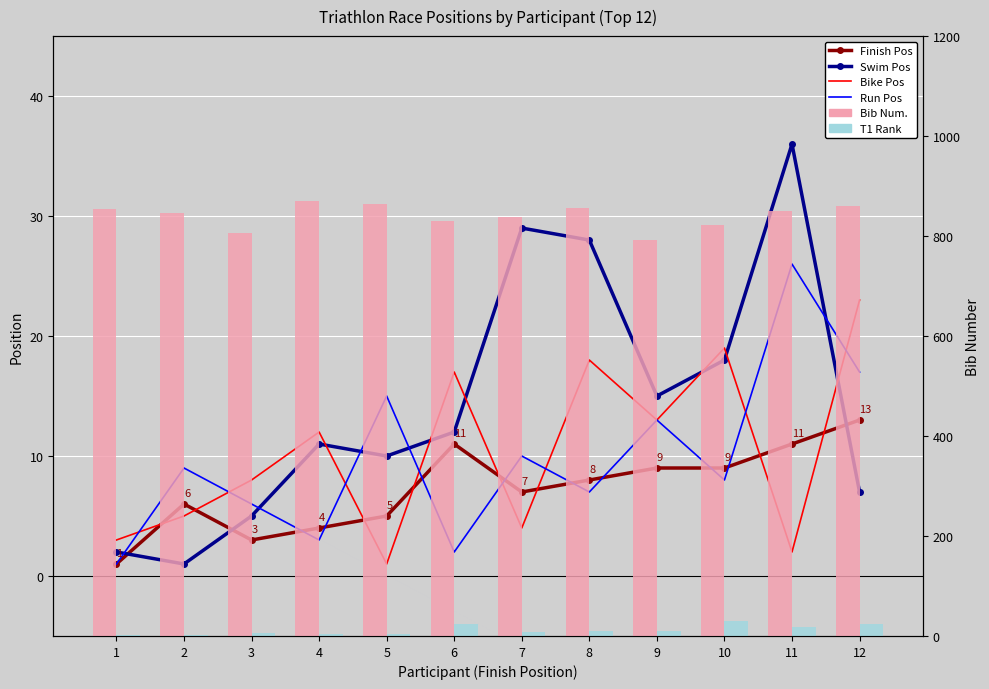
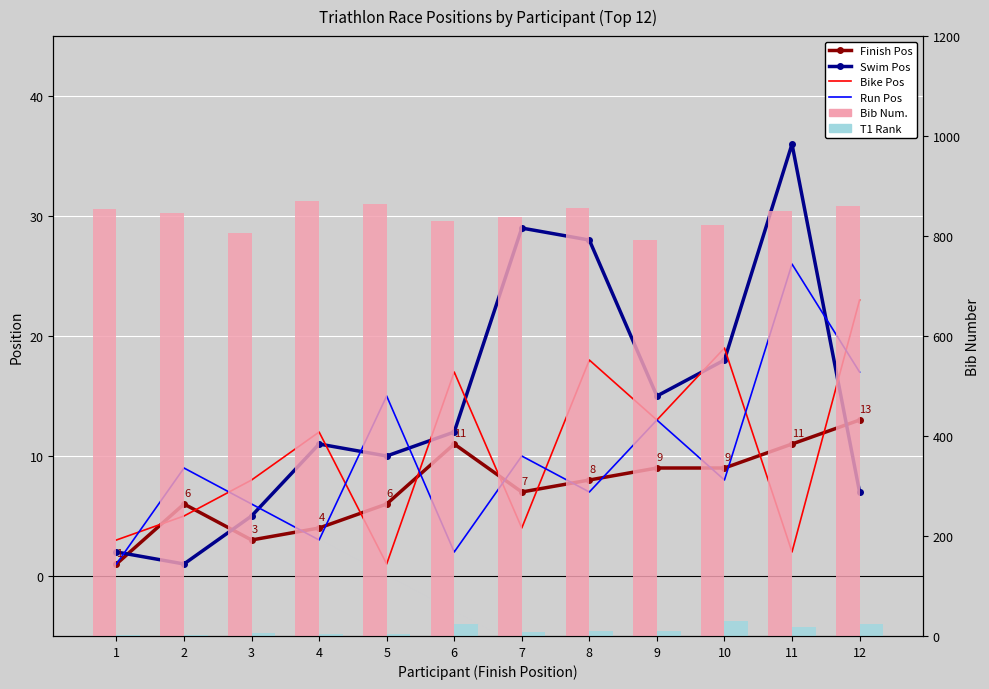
  {
    "Finish Pos": {
      "2": 6,
      "3": 3,
      "4": 4,
-     "5": 5,
+     "5": 6,
      "7": 7,
      "8": 8,
      "9": 9,
      "10": 9,
      "11": 11,
      "12": 13
    }
  }
